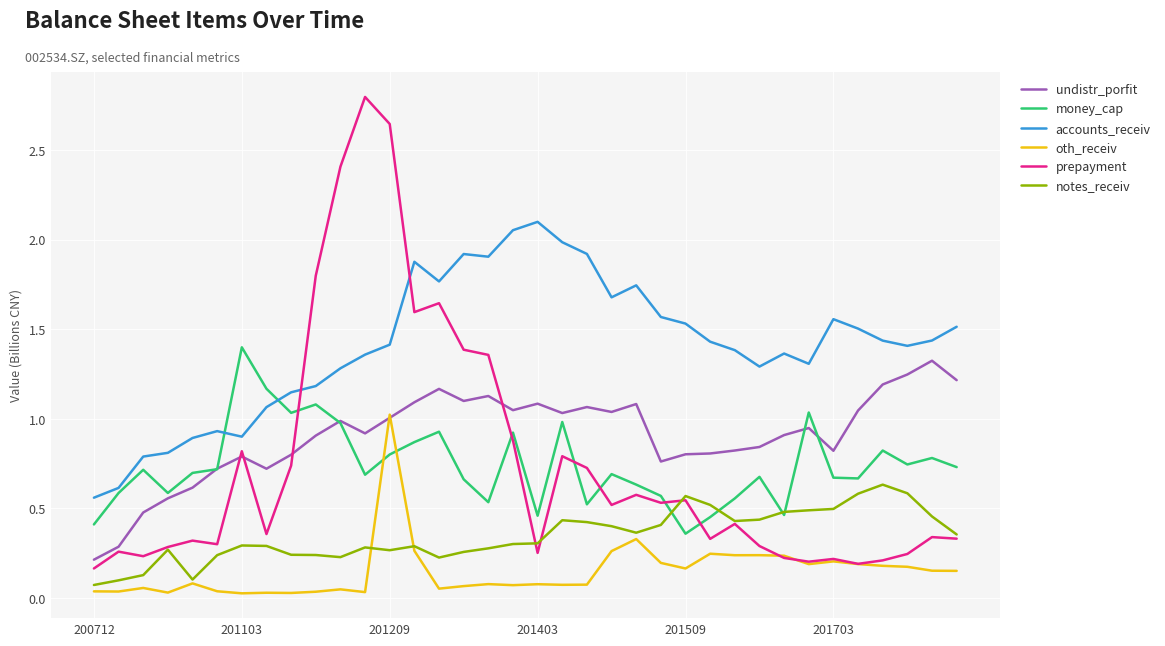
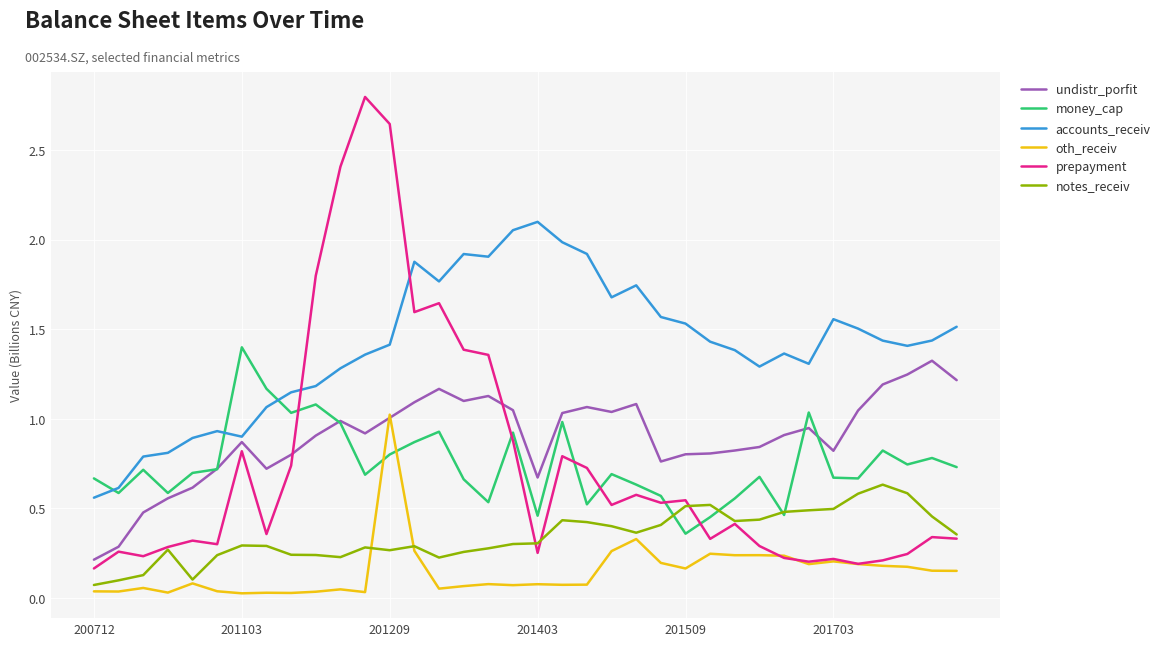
  {
    "undistr_porfit": {
      "200712": 0.21,
-     "201103": 0.79,
+     "201103": 0.87,
      "201209": 1.00,
-     "201403": 1.08,
+     "201403": 0.67,
      "201509": 0.80,
      "201703": 0.82
    },
    "money_cap": {
-     "200712": 0.41,
+     "200712": 0.67,
      "201103": 1.40,
      "201209": 0.80,
      "201403": 0.46,
      "201509": 0.36,
      "201703": 0.67
    },
    "accounts_receiv": {
      "200712": 0.56,
      "201103": 0.90,
      "201209": 1.41,
      "201403": 2.10,
      "201509": 1.53,
      "201703": 1.56
    },
    "oth_receiv": {
      "200712": 0.04,
      "201103": 0.03,
      "201209": 1.02,
      "201403": 0.08,
      "201509": 0.16
    },
    "prepayment": {
      "200712": 0.16,
      "201103": 0.82,
      "201209": 2.65,
      "201403": 0.25,
      "201509": 0.54
    },
    "notes_receiv": {
      "200712": 0.07,
      "201103": 0.29,
      "201209": 0.27,
      "201403": 0.30,
-     "201509": 0.57,
+     "201509": 0.51,
      "201703": 0.50
    }
  }
